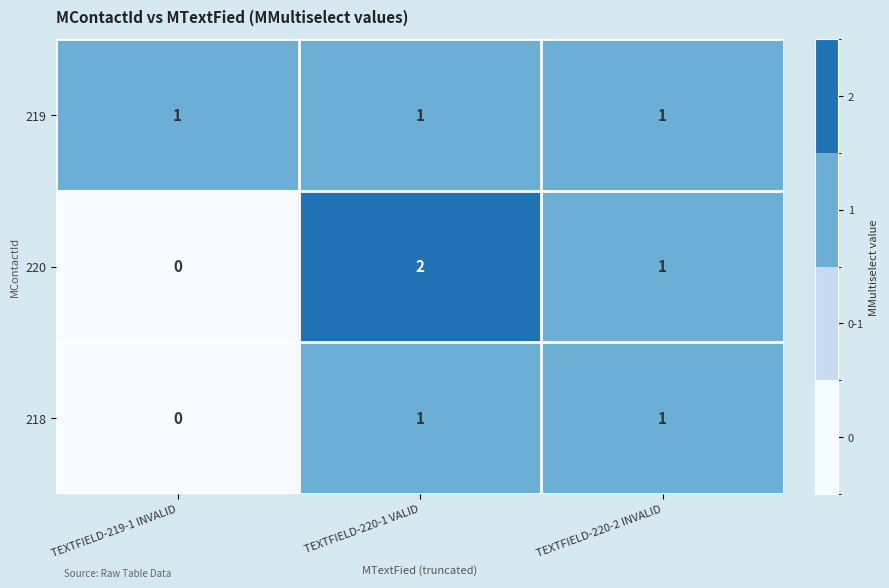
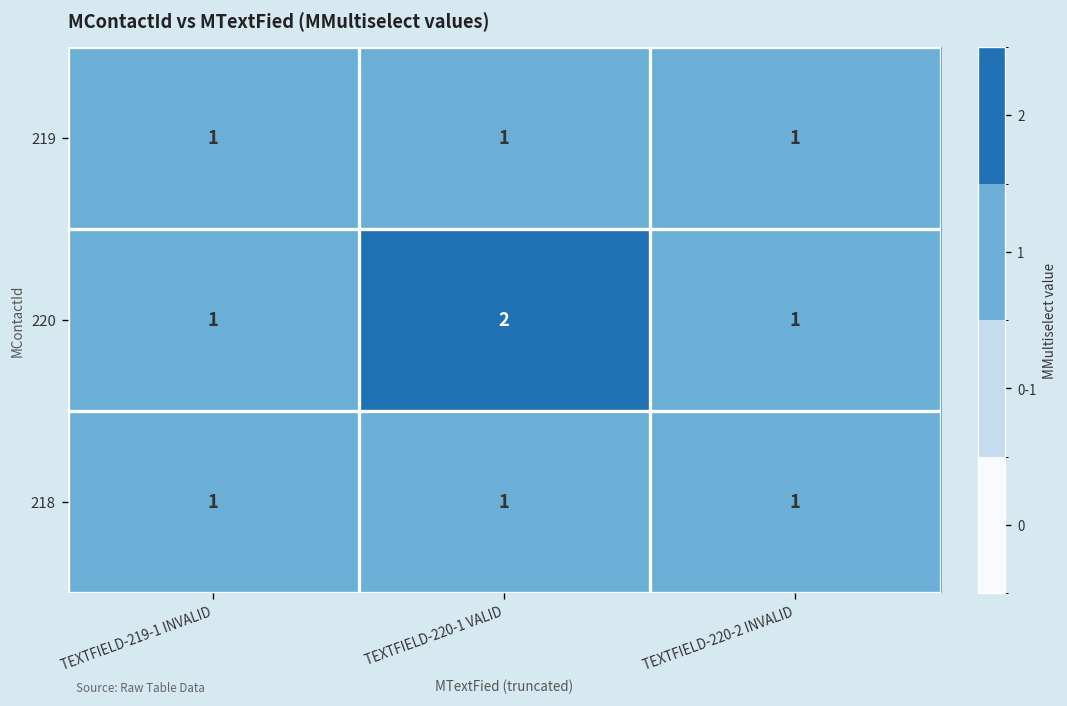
  {
    "219": {
      "TEXTFIELD-219-1 INVALID": 1,
      "TEXTFIELD-220-1 VALID": 1,
      "TEXTFIELD-220-2 INVALID": 1
    },
    "220": {
-     "TEXTFIELD-219-1 INVALID": 0,
+     "TEXTFIELD-219-1 INVALID": 1,
      "TEXTFIELD-220-1 VALID": 2,
      "TEXTFIELD-220-2 INVALID": 1
    },
    "218": {
-     "TEXTFIELD-219-1 INVALID": 0,
+     "TEXTFIELD-219-1 INVALID": 1,
      "TEXTFIELD-220-1 VALID": 1,
      "TEXTFIELD-220-2 INVALID": 1
    }
  }
